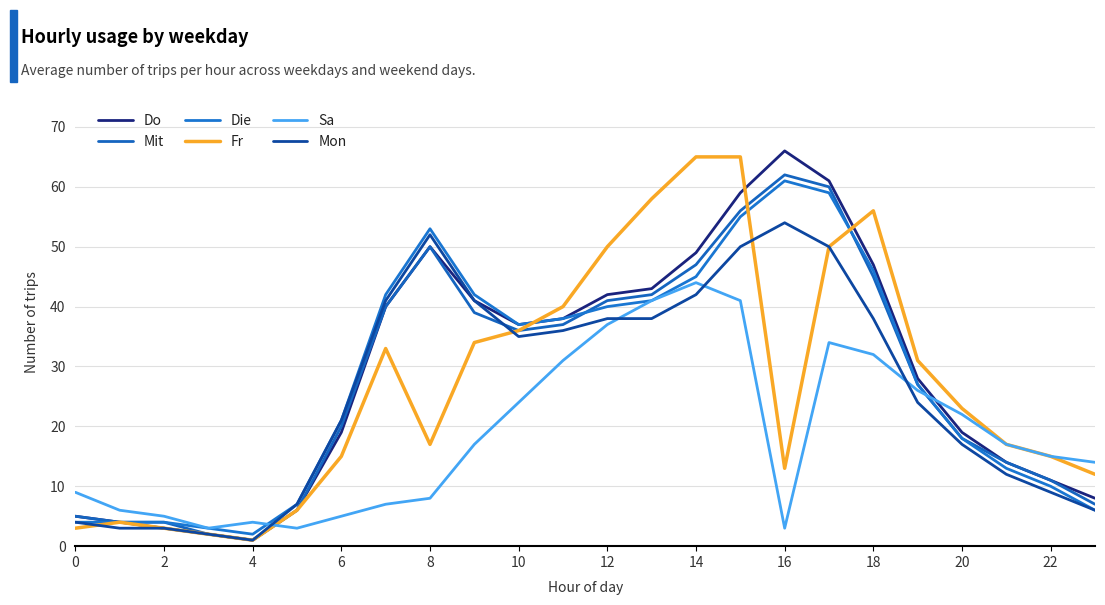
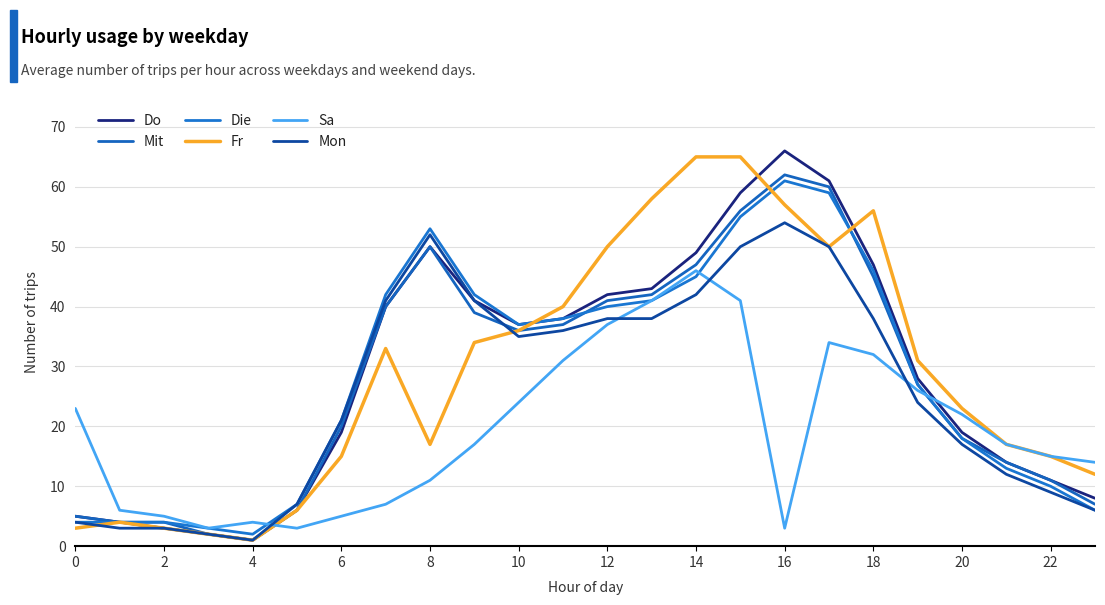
  {
    "Fr": {
      "0": 3,
      "6": 15,
      "8": 17,
      "12": 50,
      "14": 65,
-     "16": 13,
+     "16": 57,
      "18": 56,
      "20": 23
    },
    "Sa": {
-     "0": 9,
+     "0": 23,
      "2": 5,
      "4": 4,
      "6": 5,
-     "8": 8,
+     "8": 11,
      "10": 24,
      "12": 37,
-     "14": 44,
+     "14": 46,
      "16": 3,
      "18": 32,
      "20": 22
    }
  }
